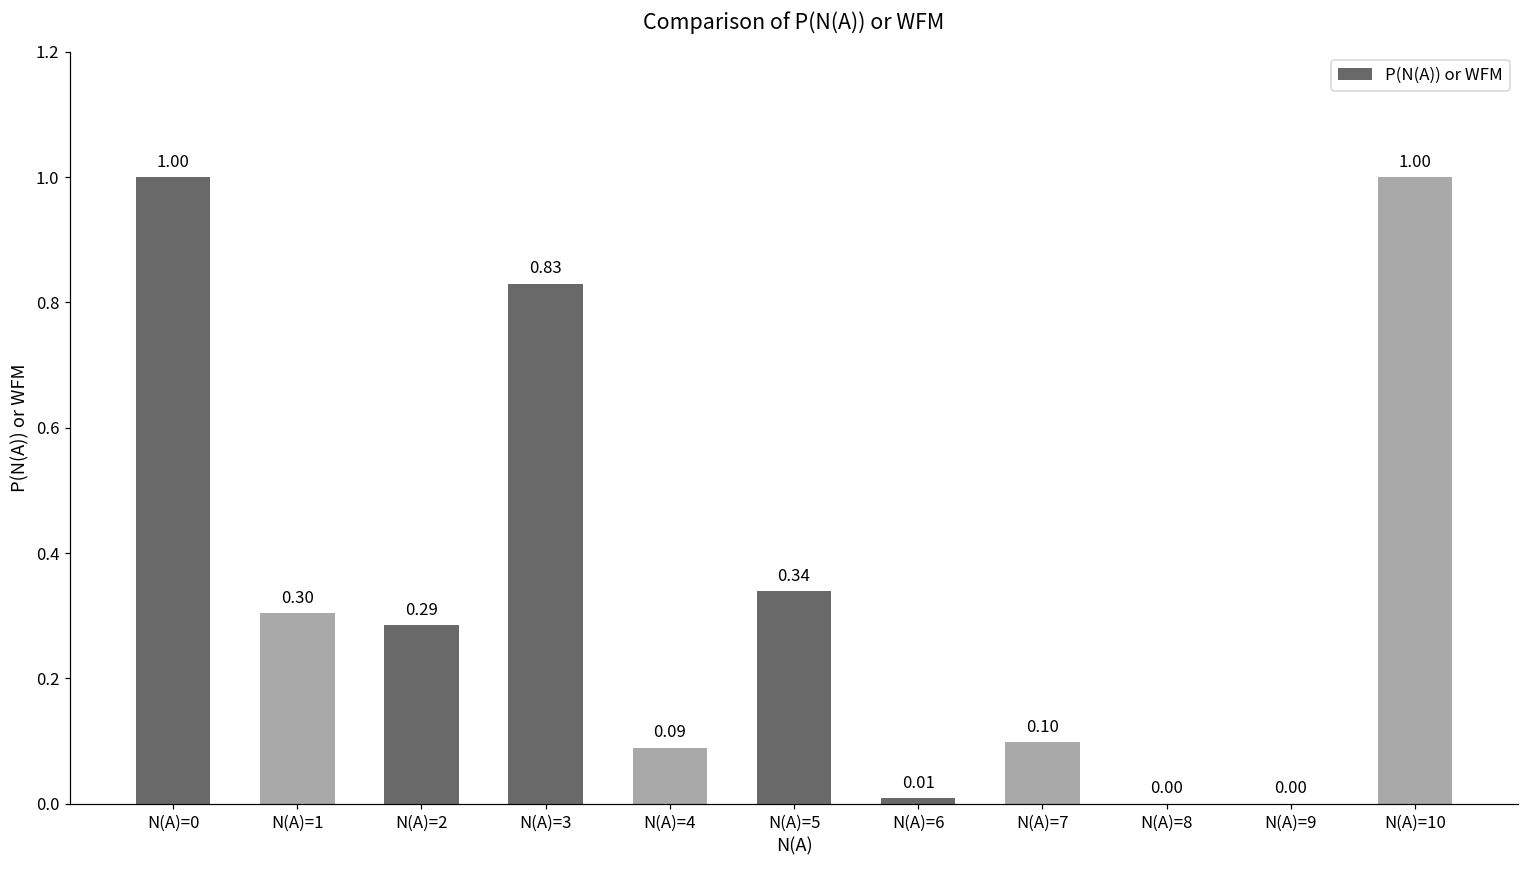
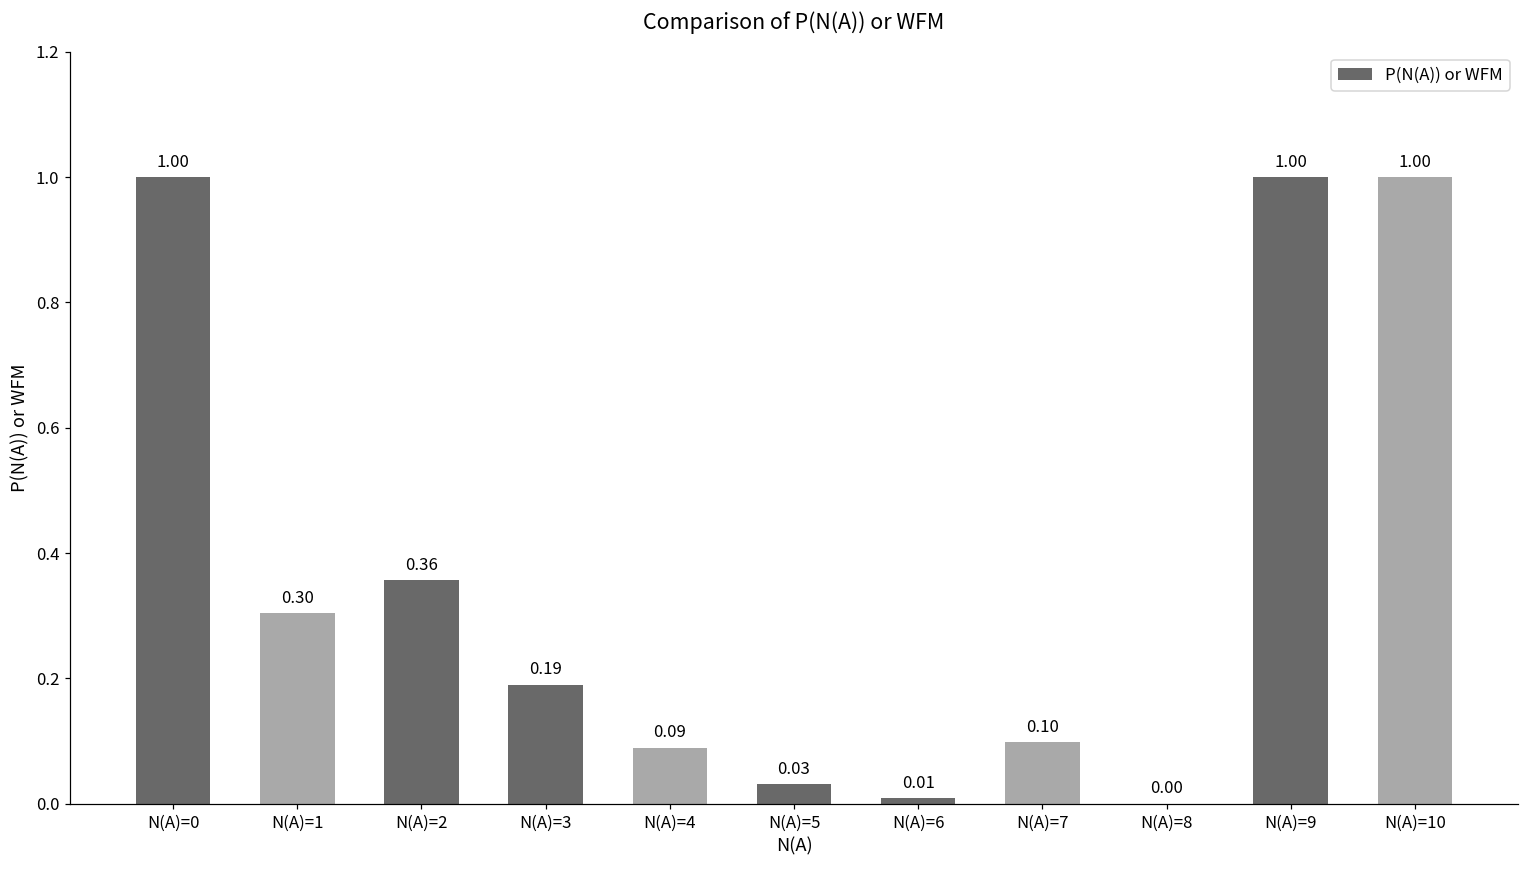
  {
    "N(A)=0": 1.00,
    "N(A)=1": 0.30,
-   "N(A)=2": 0.29,
-   "N(A)=3": 0.83,
+   "N(A)=2": 0.36,
+   "N(A)=3": 0.19,
    "N(A)=4": 0.09,
-   "N(A)=5": 0.34,
+   "N(A)=5": 0.03,
    "N(A)=6": 0.01,
    "N(A)=7": 0.10,
    "N(A)=8": 0.00,
-   "N(A)=9": 0.00,
+   "N(A)=9": 1.00,
    "N(A)=10": 1.00
  }
